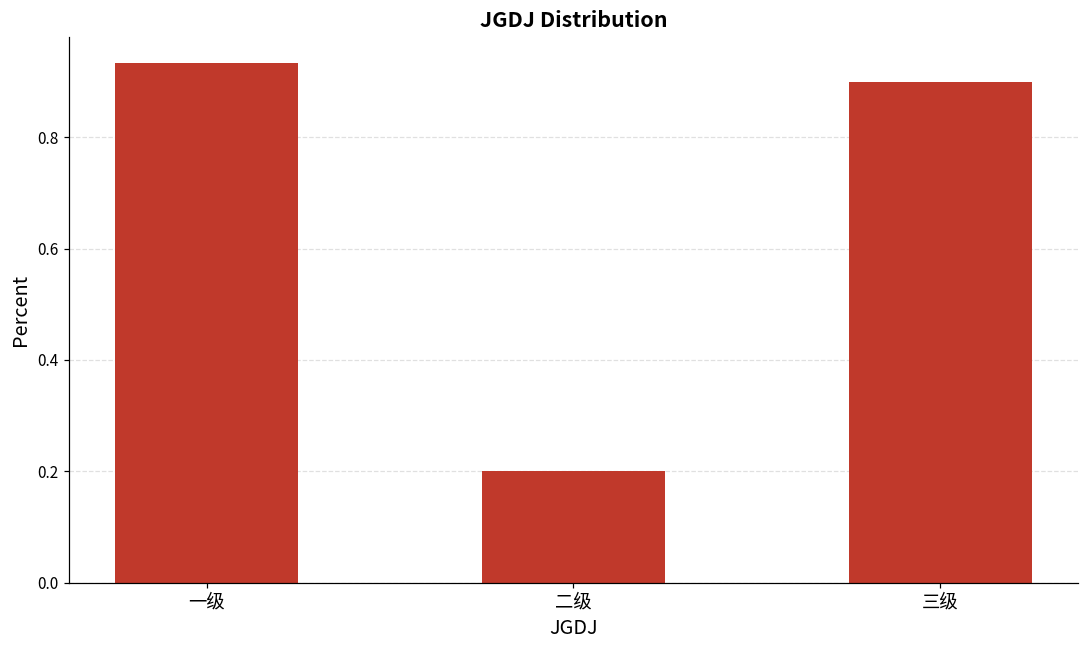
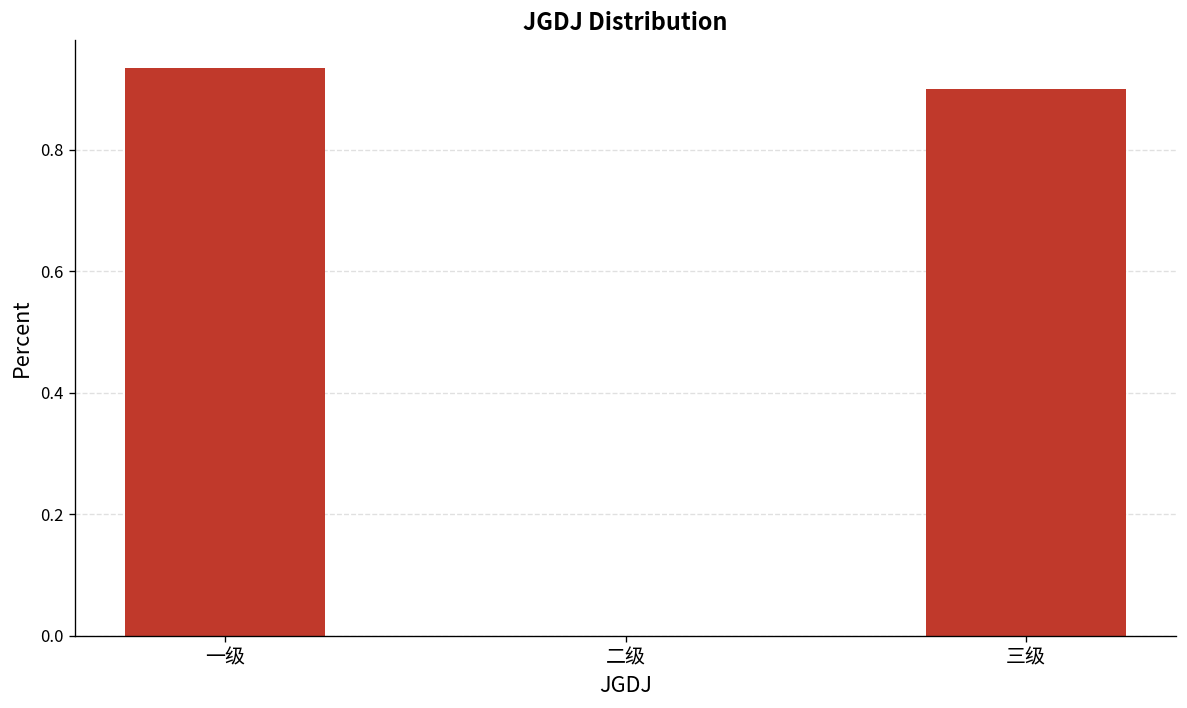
  {
    "一级": 0.93,
-   "二级": 0.2,
+   "二级": 0.0,
    "三级": 0.9
  }
